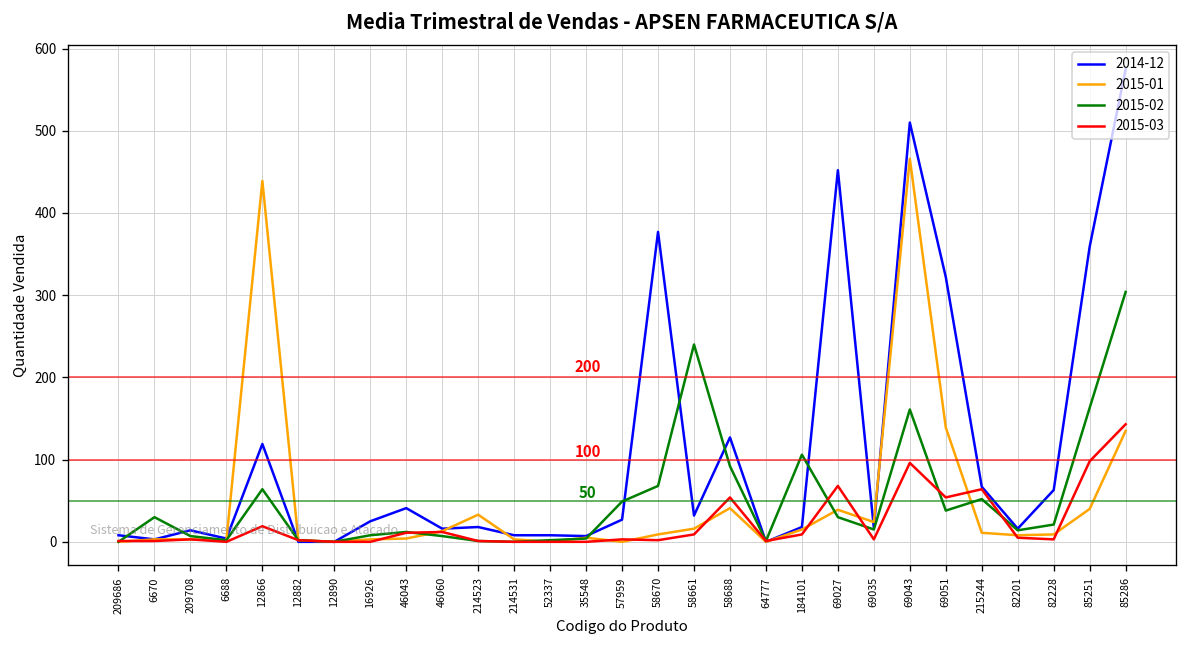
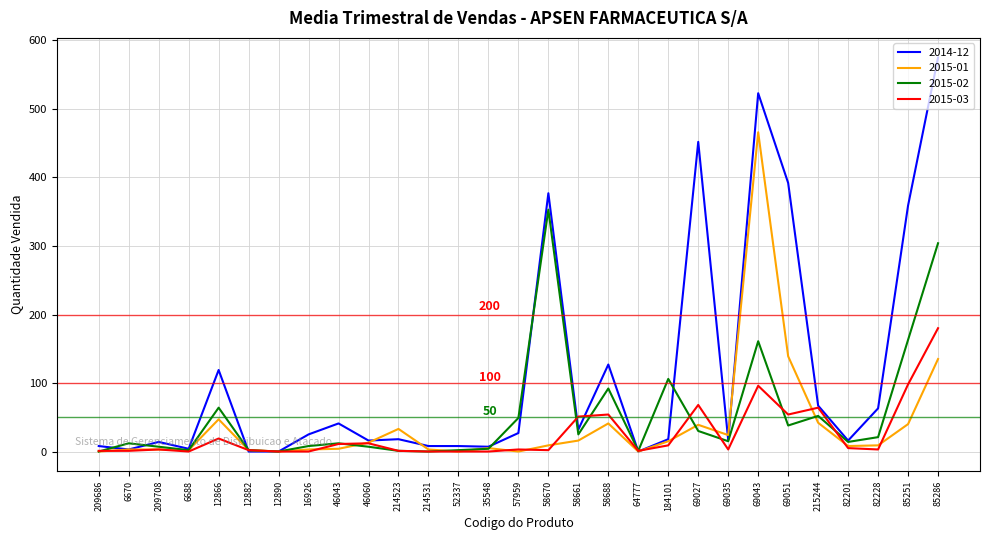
  {
    "2014-12": {
      "209686": 10,
      "209708": 10,
      "12866": 120,
      "16926": 30,
      "46043": 40,
      "214523": 20,
      "214531": 10,
      "52337": 10,
      "57959": 30,
      "58670": 380,
      "58661": 30,
      "58688": 130,
      "69027": 450,
-     "69043": 510,
-     "69051": 320,
+     "69043": 520,
+     "69051": 390,
      "82228": 60,
      "85251": 360
    },
    "2015-01": {
-     "12866": 440,
+     "12866": 50,
      "46043": 0,
      "214523": 30,
      "58670": 10,
      "58661": 20,
      "58688": 40,
      "69027": 40,
      "69035": 20,
      "69043": 470,
      "69051": 140,
-     "215244": 10,
+     "215244": 40,
      "82228": 10,
      "85251": 40,
      "85286": 140
    },
    "2015-02": {
-     "6670": 30,
+     "6670": 10,
      "209708": 10,
      "12866": 60,
      "16926": 10,
      "46060": 10,
-     "58670": 70,
-     "58661": 240,
+     "58670": 350,
+     "58661": 30,
      "58688": 90,
      "184101": 110,
      "69027": 30,
      "69043": 160,
      "69051": 40,
      "215244": 50,
      "82228": 20,
      "85251": 160,
      "85286": 300
    },
    "2015-03": {
      "12866": 20,
      "35548": 0,
      "58670": 0,
-     "58661": 10,
+     "58661": 50,
      "58688": 50,
      "184101": 10,
      "69027": 70,
      "69035": 0,
      "69043": 100,
      "69051": 50,
      "82228": 0,
      "85251": 100,
-     "85286": 140
+     "85286": 180
    }
  }
